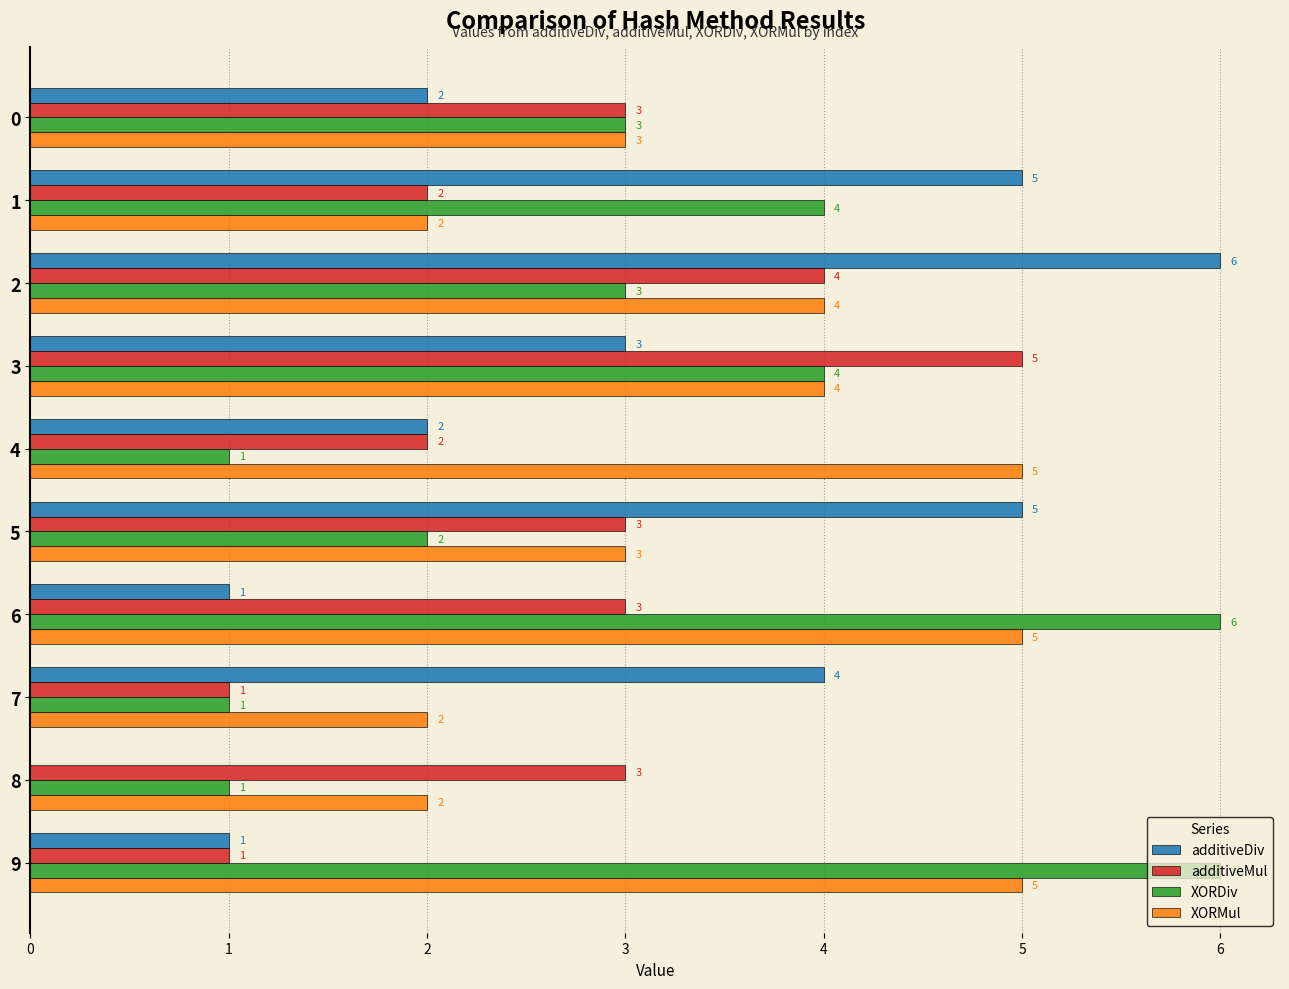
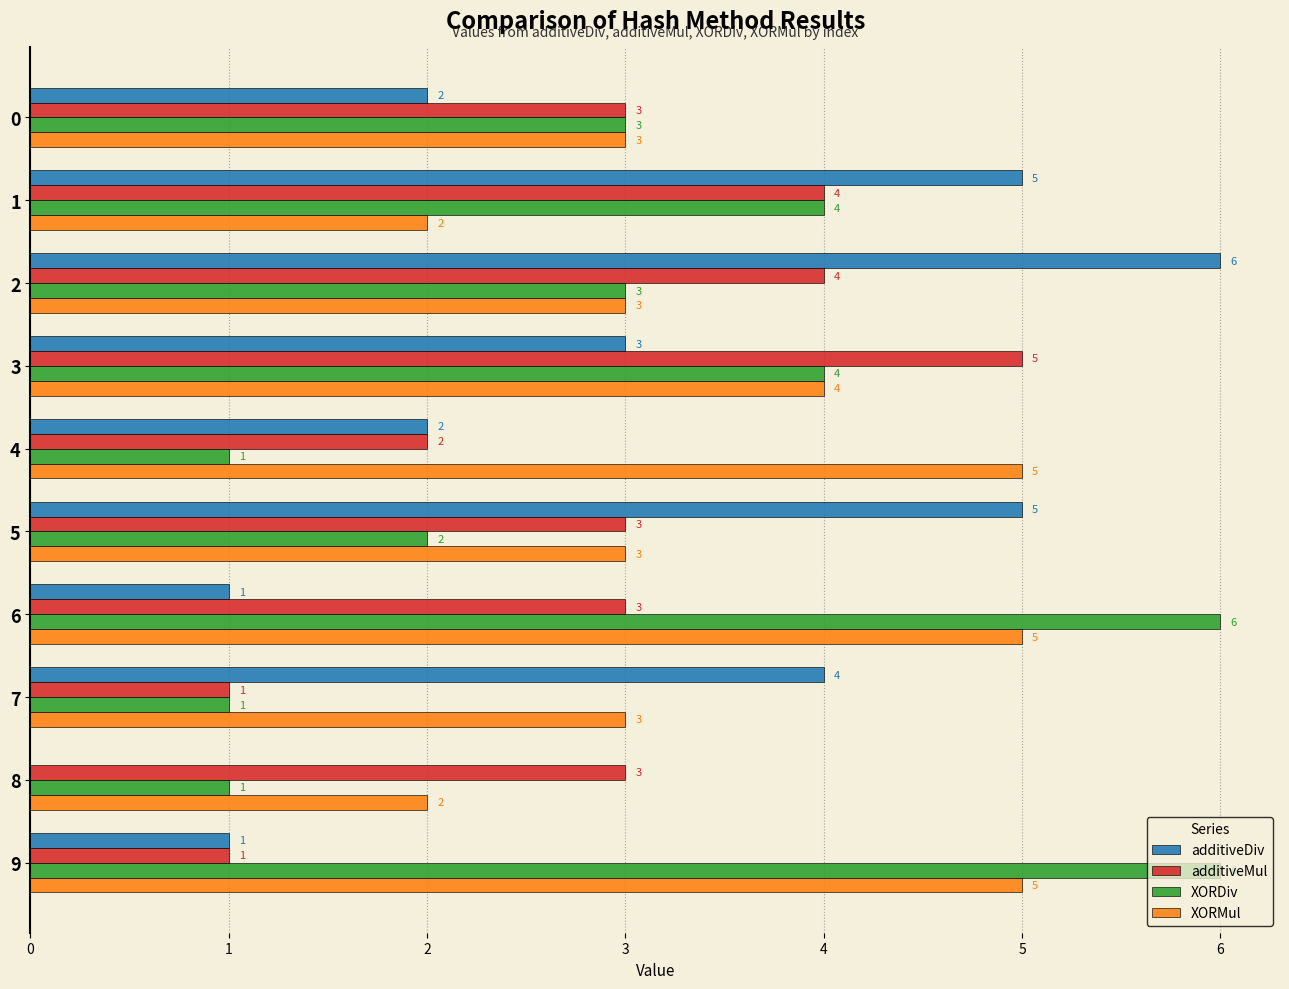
  {
    "additiveDiv": {
      "0": 2,
      "1": 5,
      "2": 6,
      "3": 3,
      "4": 2,
      "5": 5,
      "6": 1,
      "7": 4,
      "9": 1
    },
    "additiveMul": {
      "0": 3,
-     "1": 2,
+     "1": 4,
      "2": 4,
      "3": 5,
      "4": 2,
      "5": 3,
      "6": 3,
      "7": 1,
      "8": 3,
      "9": 1
    },
    "XORDiv": {
      "0": 3,
      "1": 4,
      "2": 3,
      "3": 4,
      "4": 1,
      "5": 2,
      "6": 6,
      "7": 1,
      "8": 1
    },
    "XORMul": {
      "0": 3,
      "1": 2,
-     "2": 4,
+     "2": 3,
      "3": 4,
      "4": 5,
      "5": 3,
      "6": 5,
-     "7": 2,
+     "7": 3,
      "8": 2,
      "9": 5
    }
  }
